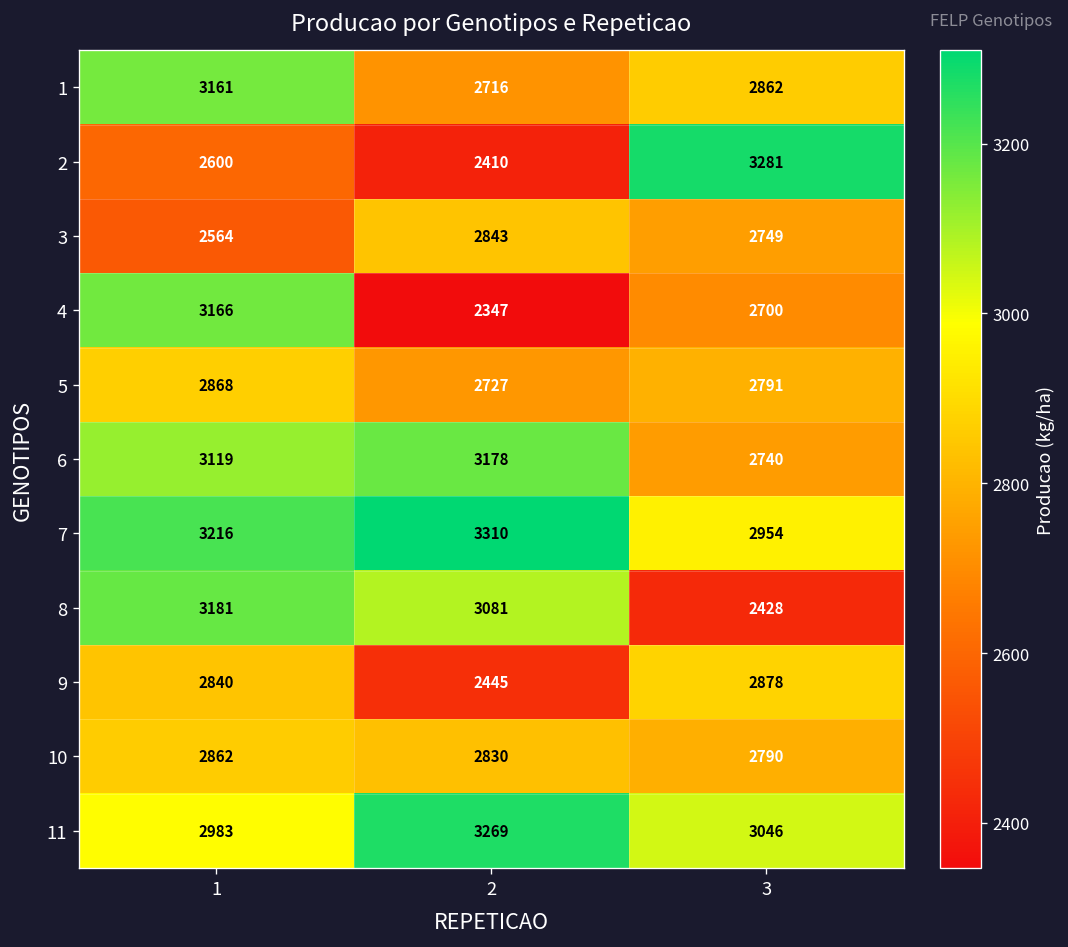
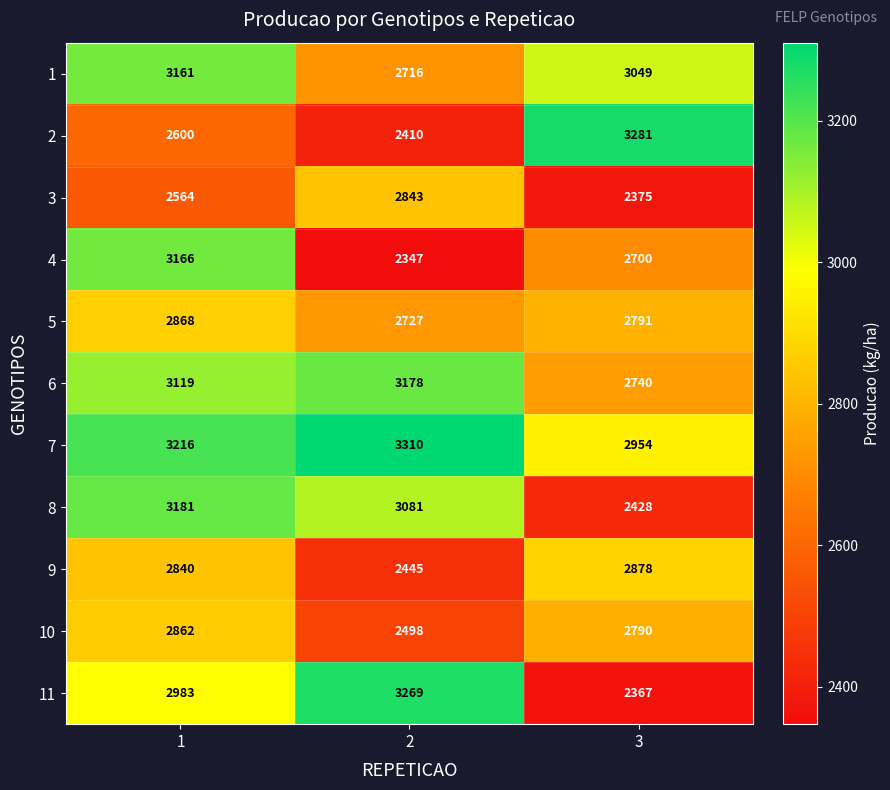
  {
    "1": {
      "1": 3161,
      "2": 2716,
-     "3": 2862
+     "3": 3049
    },
    "2": {
      "1": 2600,
      "2": 2410,
      "3": 3281
    },
    "3": {
      "1": 2564,
      "2": 2843,
-     "3": 2749
+     "3": 2375
    },
    "4": {
      "1": 3166,
      "2": 2347,
      "3": 2700
    },
    "5": {
      "1": 2868,
      "2": 2727,
      "3": 2791
    },
    "6": {
      "1": 3119,
      "2": 3178,
      "3": 2740
    },
    "7": {
      "1": 3216,
      "2": 3310,
      "3": 2954
    },
    "8": {
      "1": 3181,
      "2": 3081,
      "3": 2428
    },
    "9": {
      "1": 2840,
      "2": 2445,
      "3": 2878
    },
    "10": {
      "1": 2862,
-     "2": 2830,
+     "2": 2498,
      "3": 2790
    },
    "11": {
      "1": 2983,
      "2": 3269,
-     "3": 3046
+     "3": 2367
    }
  }
